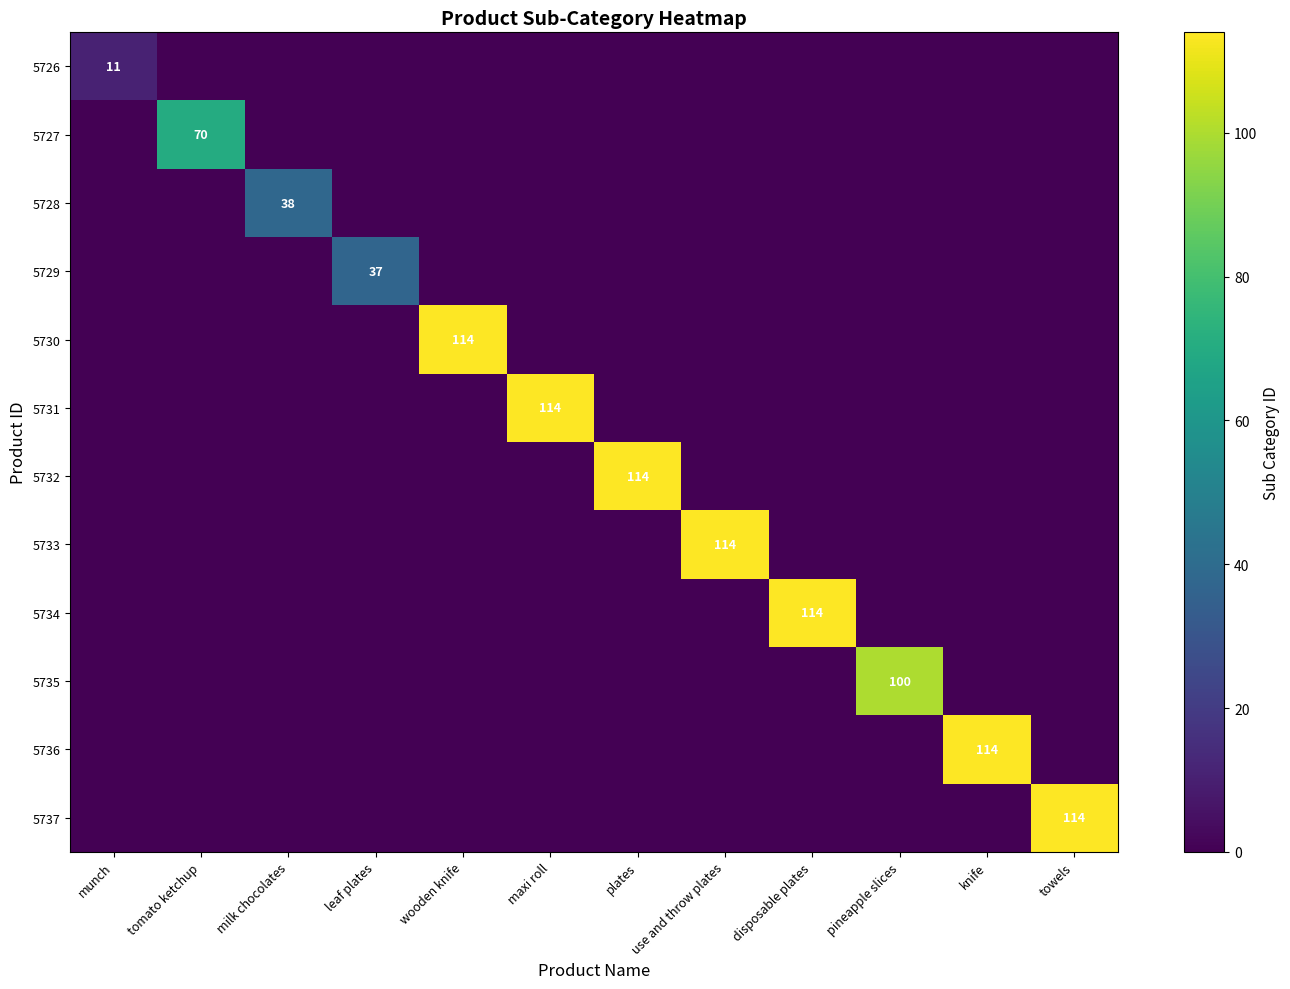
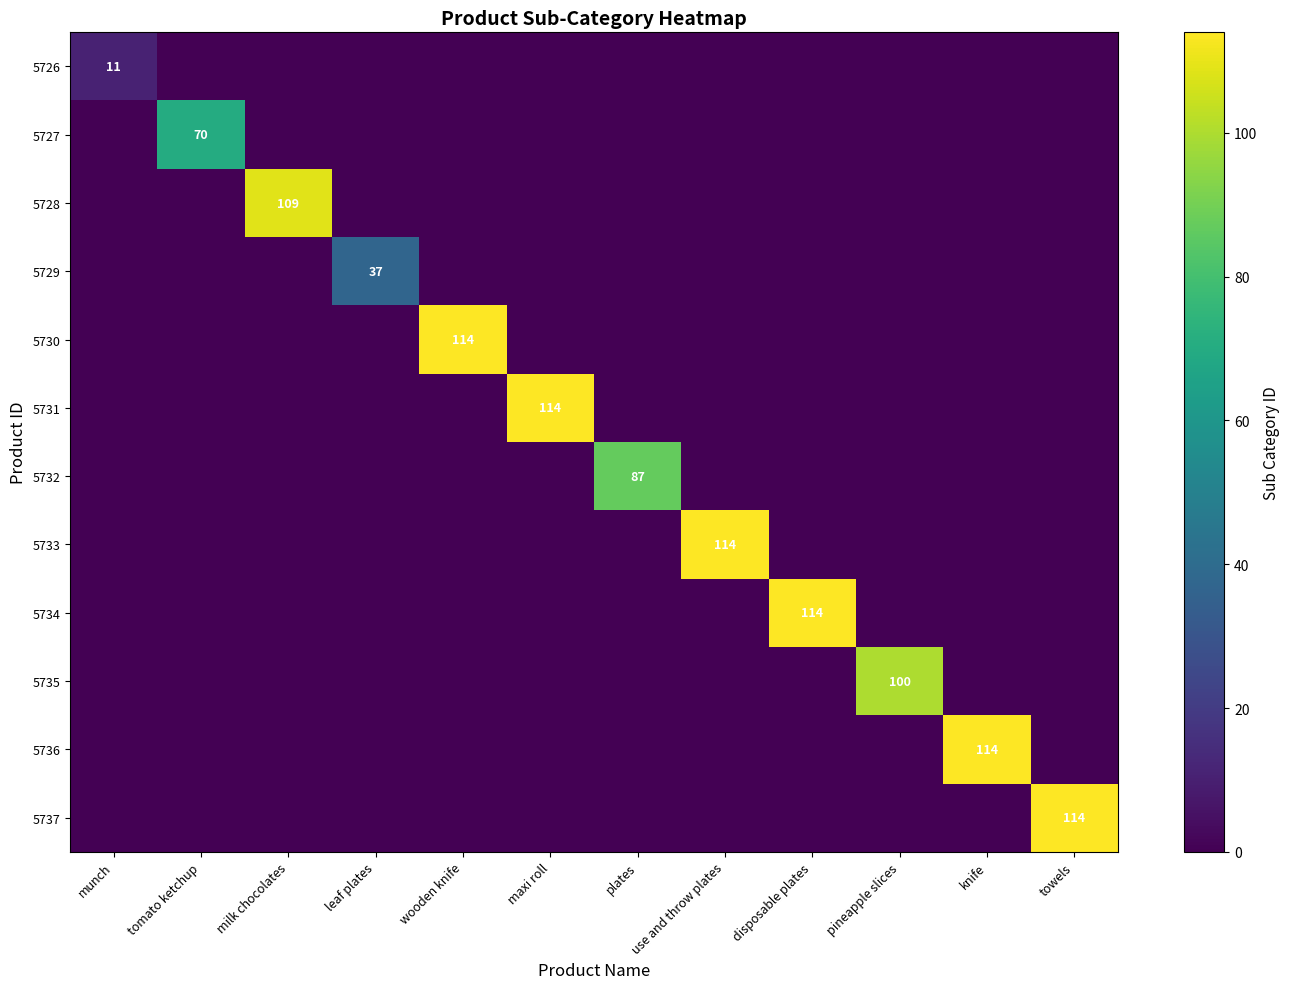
  {
    "5726": {
      "munch": 11
    },
    "5727": {
      "tomato ketchup": 70
    },
    "5728": {
-     "milk chocolates": 38
+     "milk chocolates": 109
    },
    "5729": {
      "leaf plates": 37
    },
    "5730": {
      "wooden knife": 114
    },
    "5731": {
      "maxi roll": 114
    },
    "5732": {
-     "plates": 114
+     "plates": 87
    },
    "5733": {
      "use and throw plates": 114
    },
    "5734": {
      "disposable plates": 114
    },
    "5735": {
      "pineapple slices": 100
    },
    "5736": {
      "knife": 114
    },
    "5737": {
      "towels": 114
    }
  }
